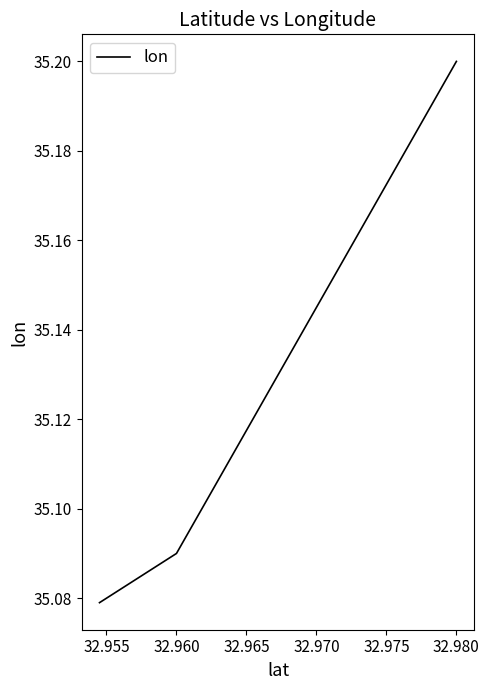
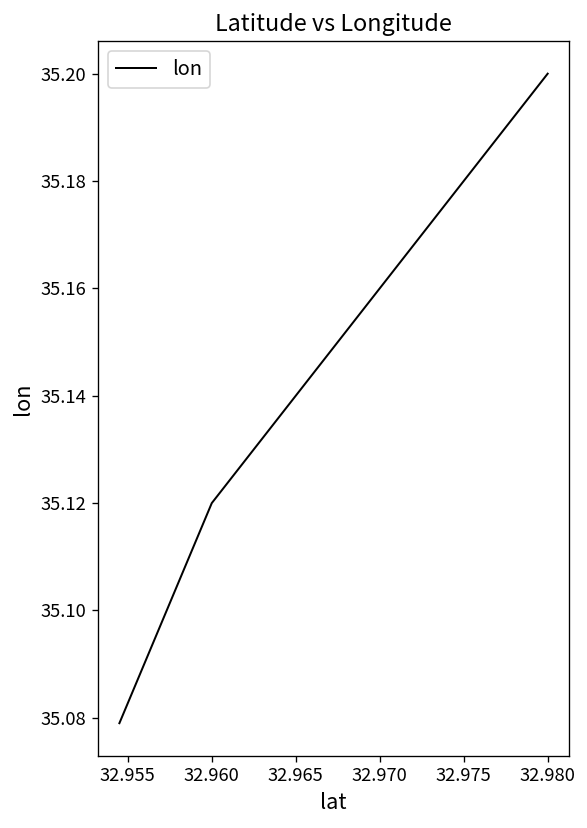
  {
-   "32.960": 35.09,
+   "32.960": 35.12,
    "32.980": 35.20
  }
